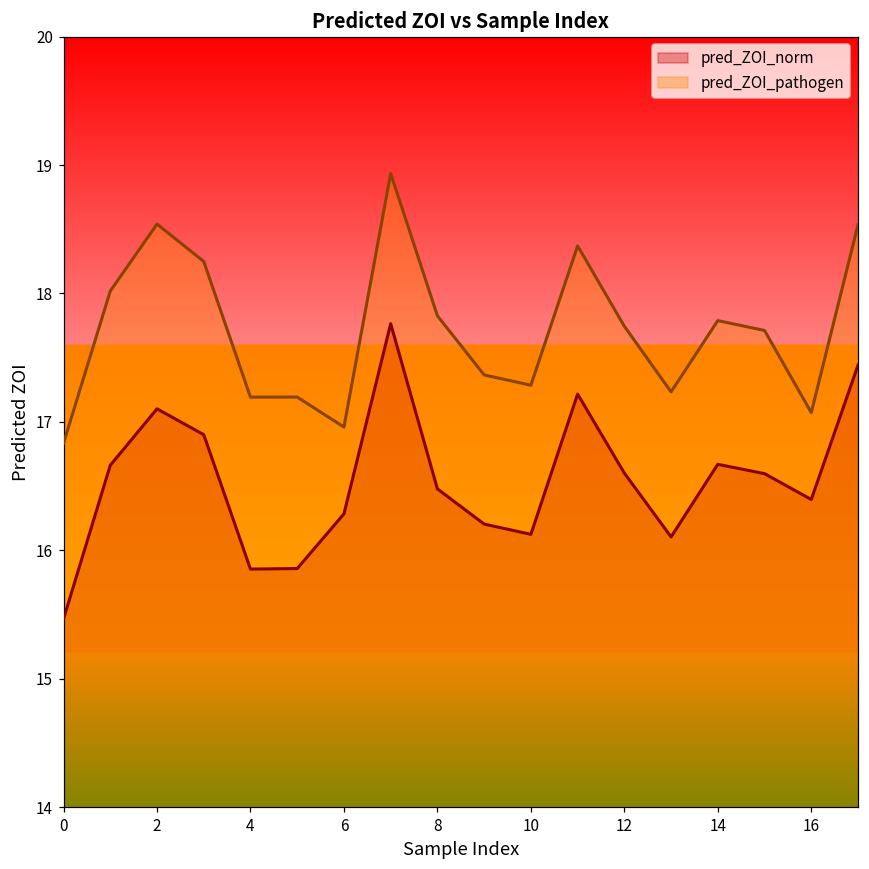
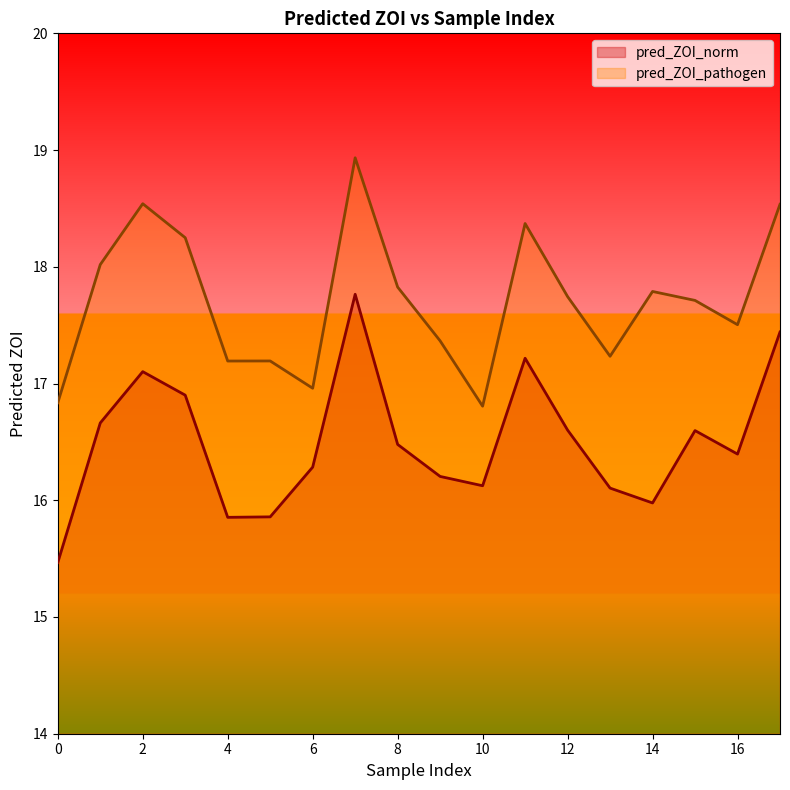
  {
    "pred_ZOI_norm": {
      "0": 15.47,
      "2": 17.10,
      "4": 15.85,
      "6": 16.28,
      "8": 16.48,
      "10": 16.12,
      "12": 16.60,
-     "14": 16.67,
+     "14": 15.98,
      "16": 16.40
    },
    "pred_ZOI_pathogen": {
      "0": 16.84,
      "2": 18.54,
      "4": 17.19,
      "6": 16.96,
      "8": 17.83,
-     "10": 17.29,
+     "10": 16.81,
      "12": 17.74,
      "14": 17.79,
-     "16": 17.07
+     "16": 17.50
    }
  }
